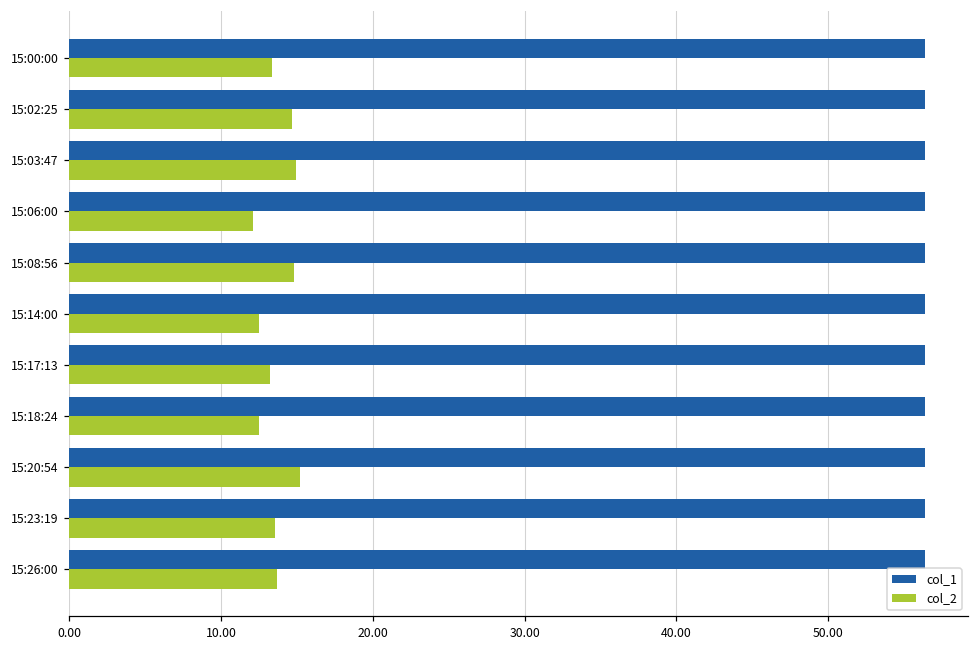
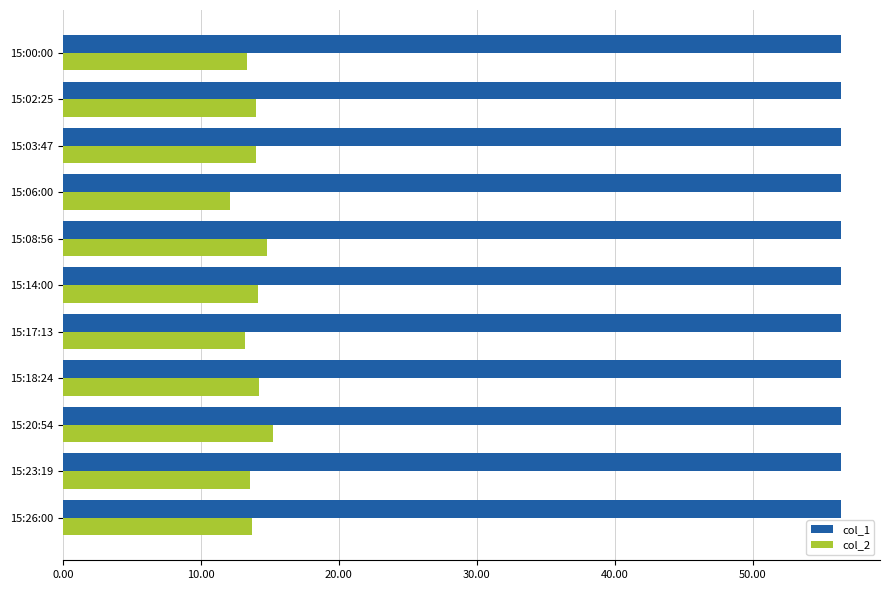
  {
    "col_1": {
      "15:00:00": 56.4,
      "15:02:25": 56.4,
      "15:03:47": 56.4,
      "15:06:00": 56.4,
      "15:08:56": 56.4,
      "15:14:00": 56.4,
      "15:17:13": 56.4,
      "15:18:24": 56.4,
      "15:20:54": 56.4,
      "15:23:19": 56.4,
      "15:26:00": 56.4
    },
    "col_2": {
      "15:00:00": 13.4,
-     "15:02:25": 14.7,
-     "15:03:47": 14.9,
+     "15:02:25": 14.0,
+     "15:03:47": 14.0,
      "15:06:00": 12.1,
      "15:08:56": 14.8,
-     "15:14:00": 12.5,
+     "15:14:00": 14.2,
      "15:17:13": 13.2,
-     "15:18:24": 12.5,
+     "15:18:24": 14.2,
      "15:20:54": 15.2,
      "15:23:19": 13.5,
      "15:26:00": 13.7
    }
  }
